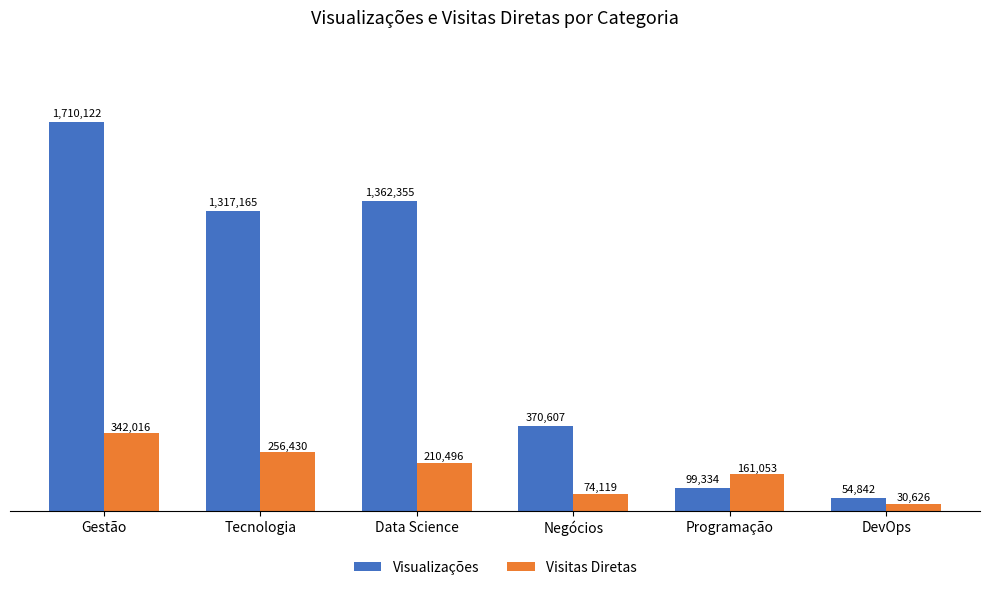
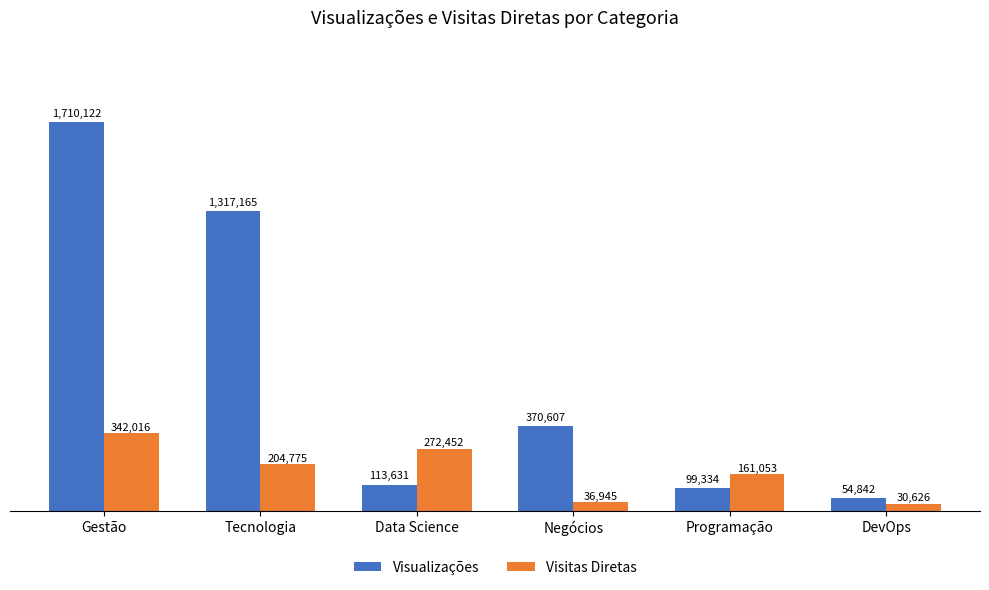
  {
    "Visualizações": {
      "Gestão": "1,710,122",
      "Tecnologia": "1,317,165",
-     "Data Science": "1,362,355",
+     "Data Science": "113,631",
      "Negócios": "370,607",
      "Programação": "99,334",
      "DevOps": "54,842"
    },
    "Visitas Diretas": {
      "Gestão": "342,016",
-     "Tecnologia": "256,430",
-     "Data Science": "210,496",
-     "Negócios": "74,119",
+     "Tecnologia": "204,775",
+     "Data Science": "272,452",
+     "Negócios": "36,945",
      "Programação": "161,053",
      "DevOps": "30,626"
    }
  }
